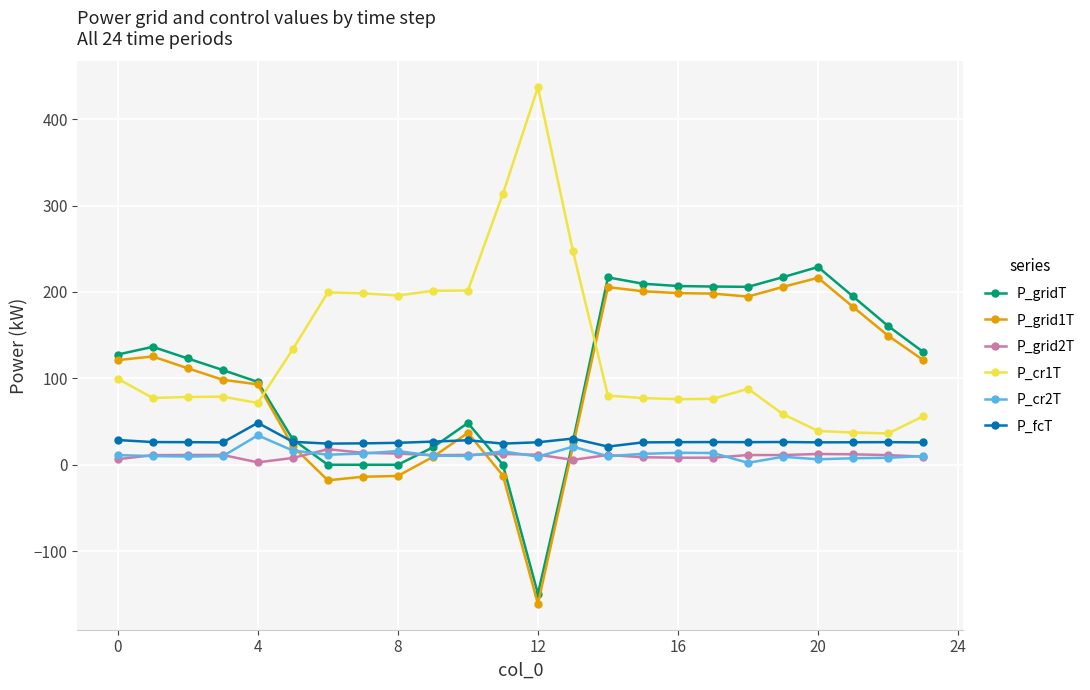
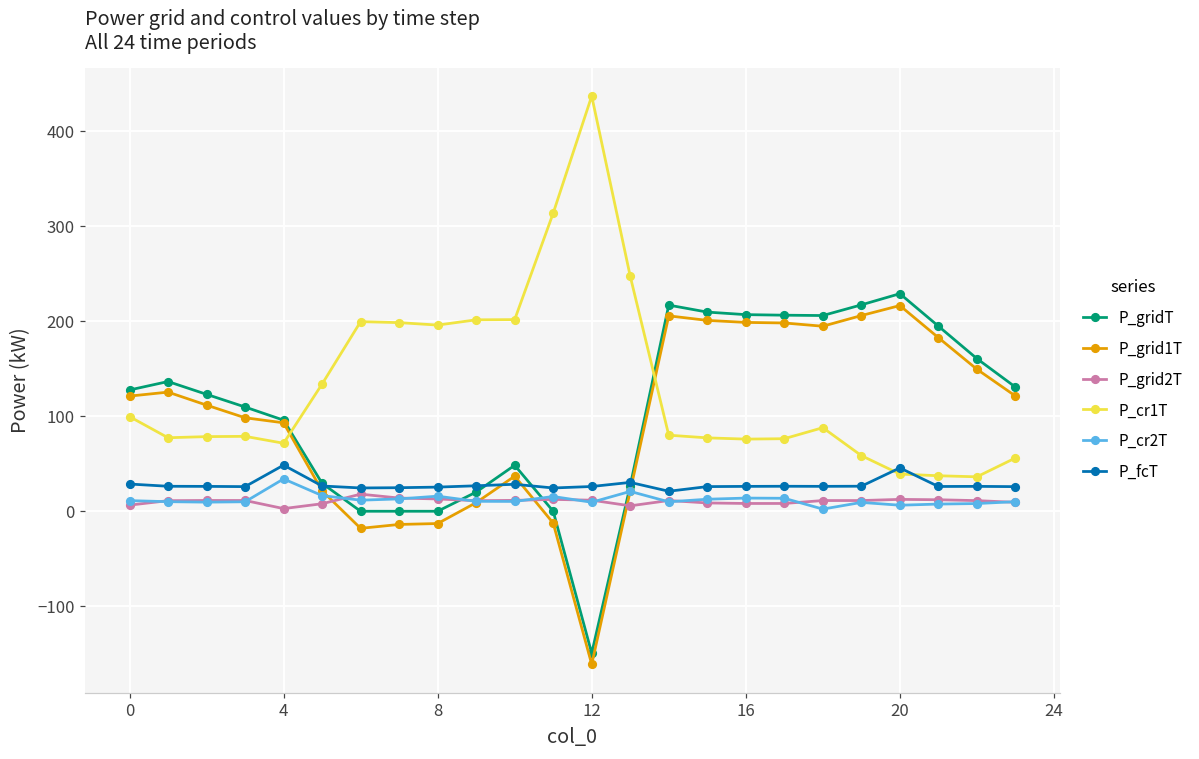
  {
    "P_gridT": {
      "0": 130,
      "8": 0,
      "12": -150,
      "16": 210,
      "20": 230
    },
    "P_grid1T": {
      "0": 120,
      "8": -10,
      "12": -160,
      "16": 200,
      "20": 220
    },
    "P_grid2T": {
      "0": 10,
      "4": 0,
      "16": 10,
      "20": 10
    },
    "P_cr1T": {
      "0": 100,
      "4": 70,
      "8": 200,
      "12": 440,
      "16": 80,
      "20": 40
    },
    "P_cr2T": {
      "0": 10,
      "4": 30,
      "16": 10,
      "20": 10
    },
    "P_fcT": {
      "0": 30,
      "4": 50,
      "8": 30,
      "12": 30,
      "16": 30,
-     "20": 30
+     "20": 50
    }
  }
